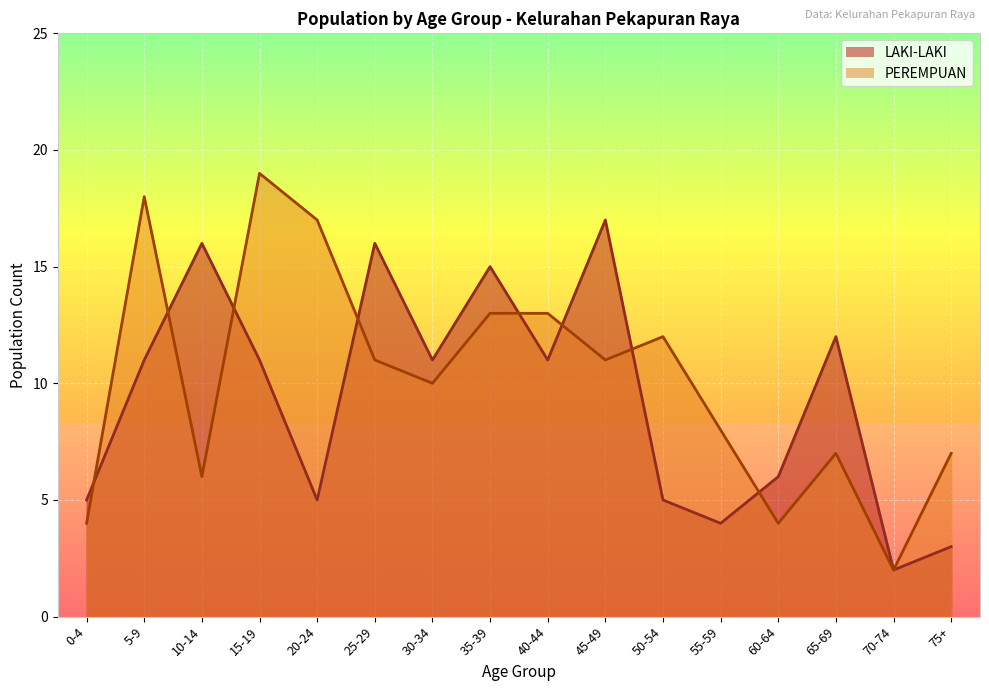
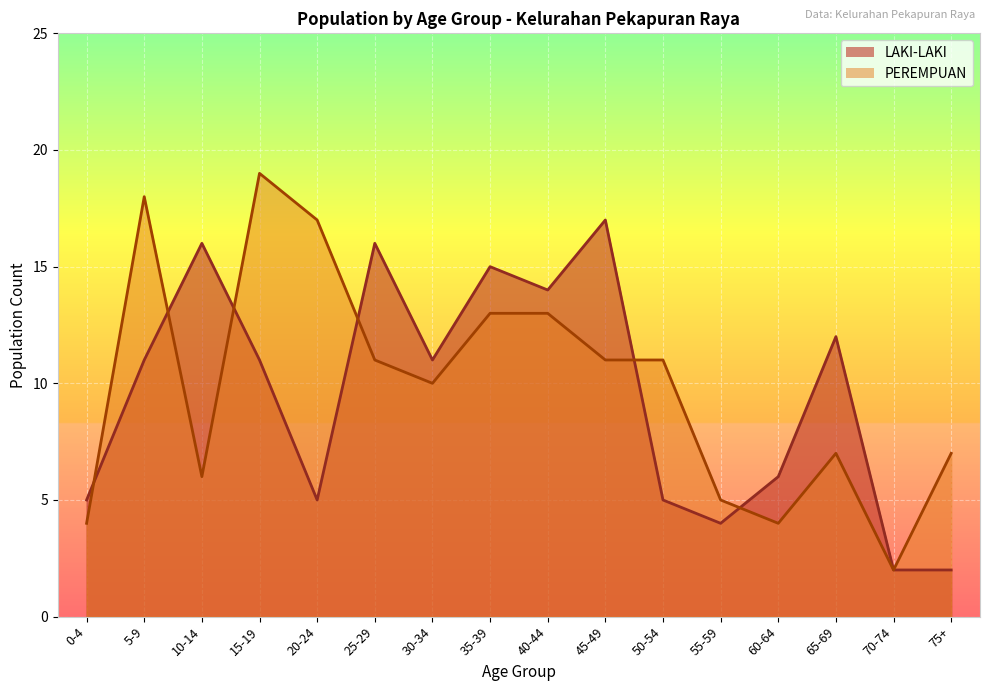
  {
    "LAKI-LAKI": {
      "0-4": 5,
      "5-9": 11,
      "10-14": 16,
      "15-19": 11,
      "20-24": 5,
      "25-29": 16,
      "30-34": 11,
      "35-39": 15,
-     "40-44": 11,
+     "40-44": 14,
      "45-49": 17,
      "50-54": 5,
      "55-59": 4,
      "60-64": 6,
      "65-69": 12,
-     "75+": 3
+     "75+": 2
    },
    "PEREMPUAN": {
      "0-4": 4,
      "5-9": 18,
      "10-14": 6,
      "15-19": 19,
      "20-24": 17,
      "25-29": 11,
      "30-34": 10,
      "35-39": 13,
      "40-44": 13,
      "45-49": 11,
-     "50-54": 12,
-     "55-59": 8,
+     "50-54": 11,
+     "55-59": 5,
      "60-64": 4,
      "65-69": 7,
      "75+": 7
    }
  }
